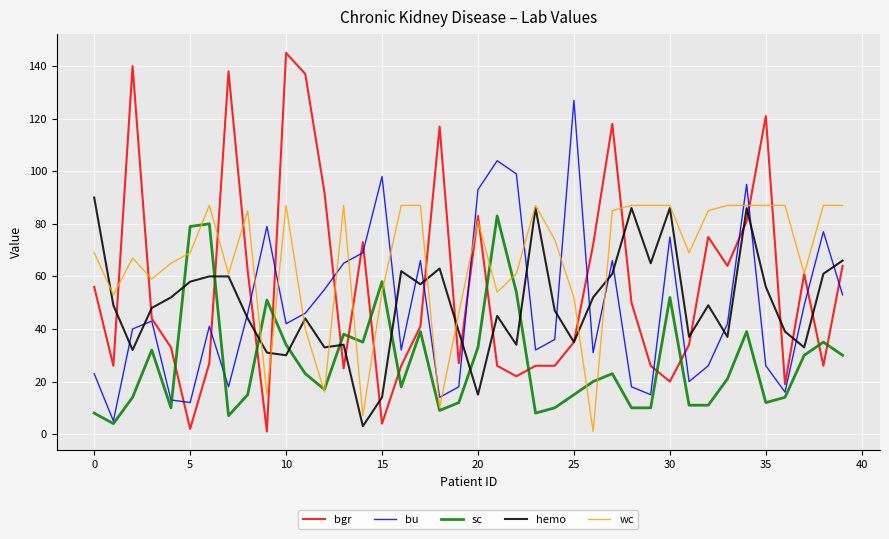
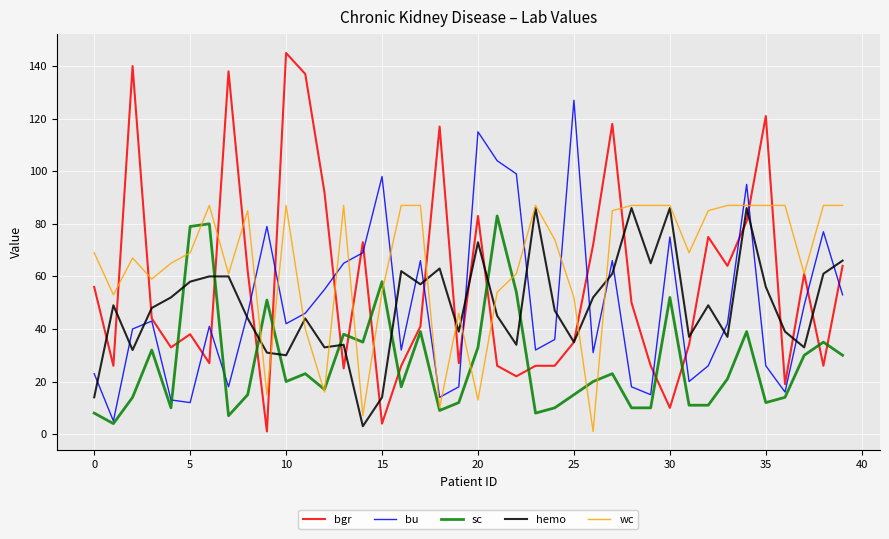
  {
    "bgr": {
      "0": 56,
-     "5": 2,
+     "5": 38,
      "10": 145,
      "15": 4,
      "20": 83,
-     "30": 20,
+     "30": 10,
      "35": 121
    },
    "bu": {
      "0": 23,
      "5": 12,
      "10": 42,
      "15": 98,
-     "20": 93,
+     "20": 115,
      "25": 127,
      "30": 75,
      "35": 26
    },
    "sc": {
      "0": 8,
      "5": 79,
-     "10": 34,
+     "10": 20,
      "15": 58,
      "20": 33,
      "25": 15,
      "30": 52,
      "35": 12
    },
    "hemo": {
-     "0": 90,
+     "0": 14,
      "5": 58,
      "10": 30,
      "15": 14,
-     "20": 15,
+     "20": 73,
      "30": 86,
      "35": 56
    },
    "wc": {
      "0": 69,
      "5": 69,
      "10": 87,
      "15": 54,
-     "20": 81,
+     "20": 13,
      "25": 52,
      "30": 87,
      "35": 87
    }
  }
